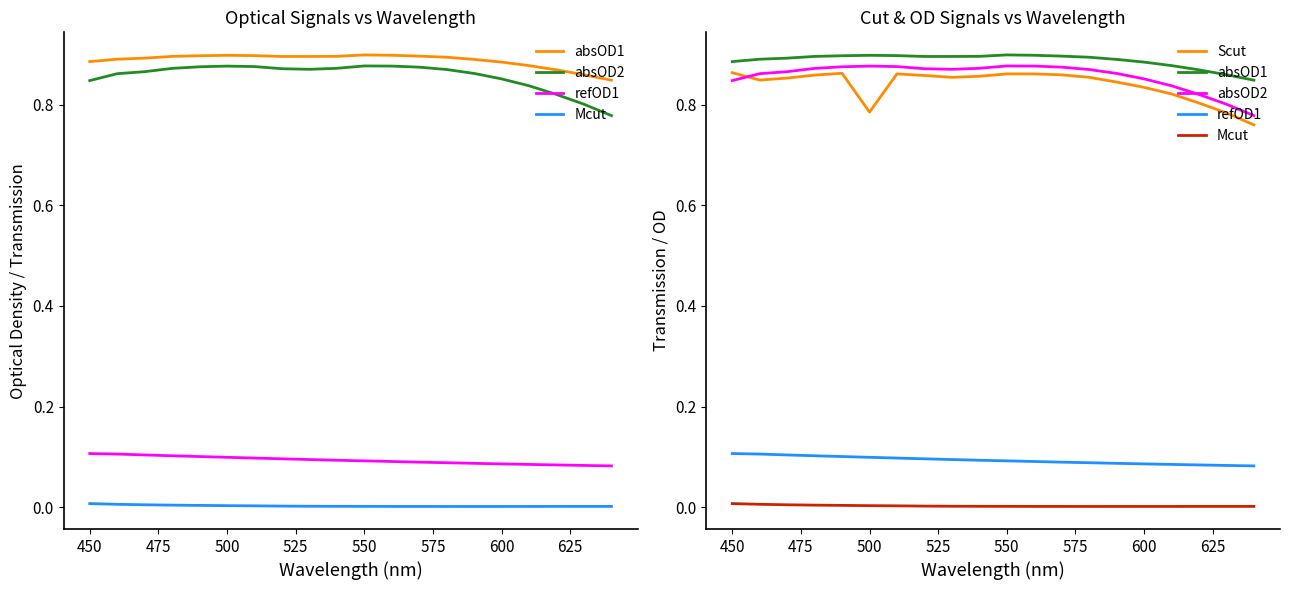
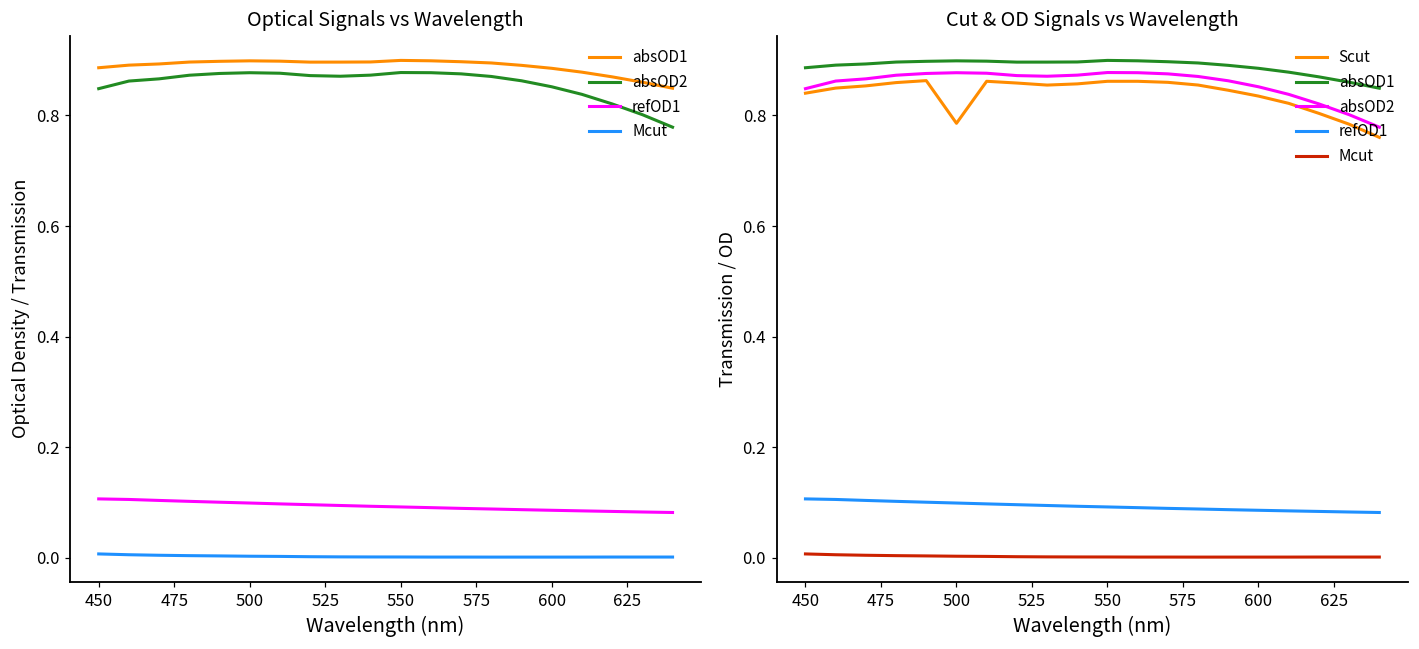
  {
    "Cut & OD Signals vs Wavelength": {
      "Scut": {
-       "450": 0.86,
+       "450": 0.84,
        "500": 0.79,
        "550": 0.86,
        "600": 0.83
      },
      "absOD1": {
        "450": 0.89,
        "500": 0.90,
        "550": 0.90,
        "600": 0.89
      },
      "absOD2": {
        "450": 0.85,
        "500": 0.88,
        "550": 0.88,
        "600": 0.85
      },
      "refOD1": {
        "450": 0.11,
        "500": 0.10,
        "550": 0.09,
        "600": 0.09
      },
      "Mcut": {
        "450": 0.01,
        "500": 0.00,
        "550": 0.00,
        "600": 0.00
      }
    }
  }
